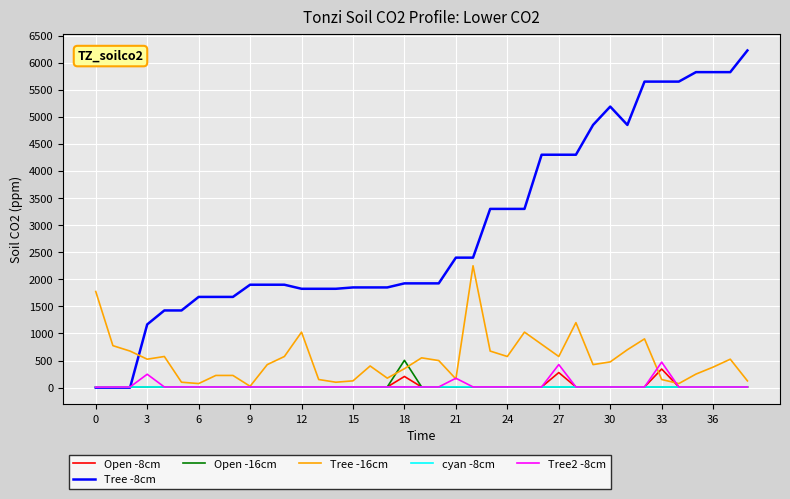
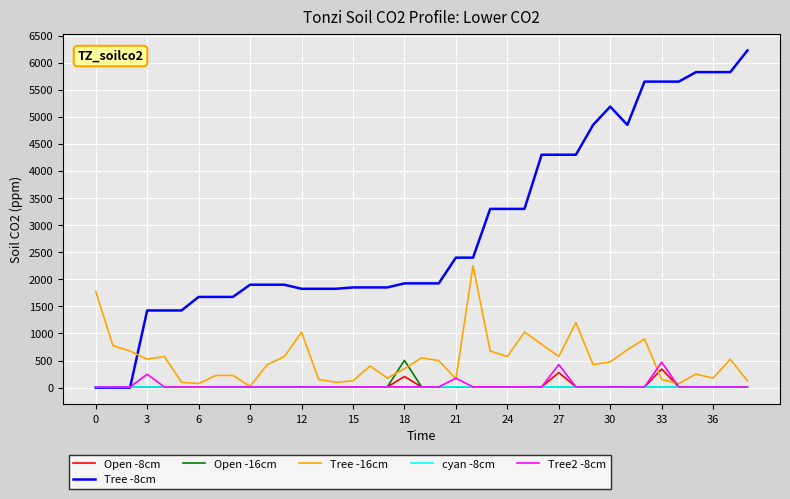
  {
    "Open -8cm": {
      "18": 200,
      "27": 300,
      "33": 300
    },
    "Tree -8cm": {
-     "3": 1200,
+     "3": 1400,
      "6": 1700,
      "9": 1900,
      "12": 1800,
      "15": 1900,
      "18": 1900,
      "21": 2400,
      "24": 3300,
      "27": 4300,
      "30": 5200,
      "33": 5700,
      "36": 5800
    },
    "Open -16cm": {
      "18": 500
    },
    "Tree -16cm": {
      "0": 1800,
      "3": 500,
      "6": 100,
      "12": 1000,
      "15": 100,
      "18": 400,
      "24": 600,
      "27": 600,
      "30": 500,
      "33": 200,
-     "36": 400
+     "36": 200
    },
    "Tree2 -8cm": {
      "3": 200,
      "27": 400,
      "33": 500
    }
  }
